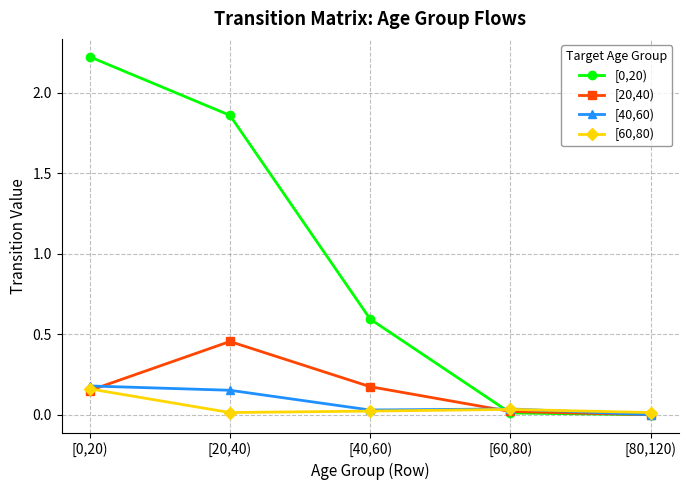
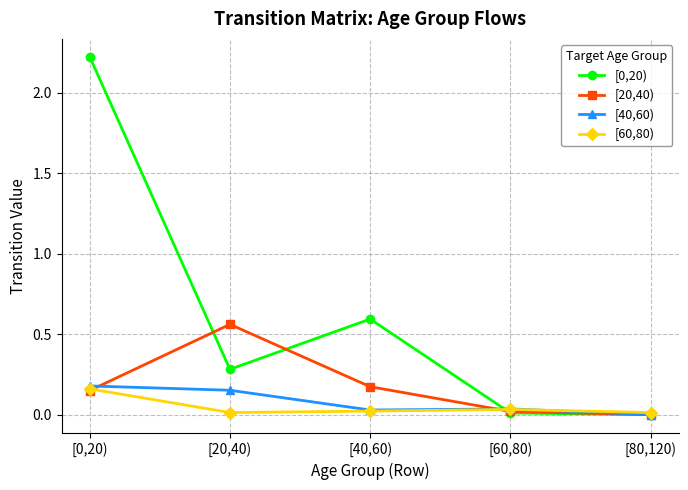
  {
    "[0,20)": {
      "[0,20)": 2.22,
-     "[20,40)": 1.86,
+     "[20,40)": 0.28,
      "[40,60)": 0.59
    },
    "[20,40)": {
-     "[20,40)": 0.45,
+     "[20,40)": 0.56,
      "[40,60)": 0.17
    },
    "[40,60)": {
      "[0,20)": 0.18,
      "[20,40)": 0.15
    },
    "[60,80)": {
      "[20,40)": 0.01
    }
  }
